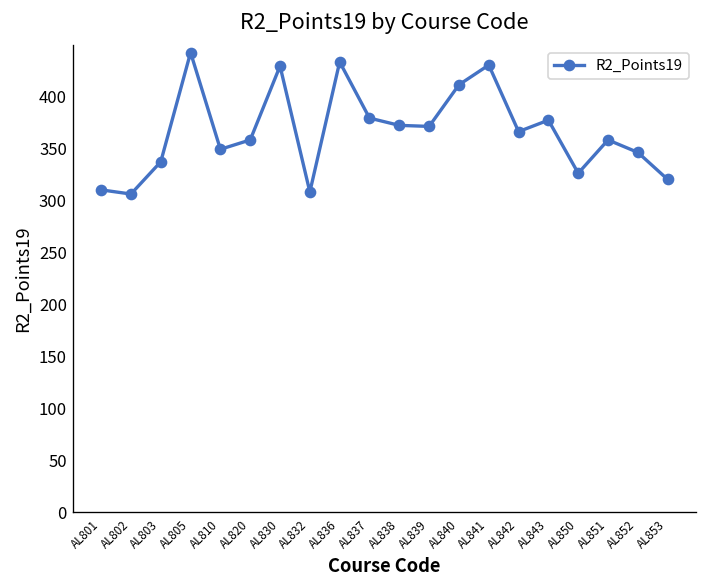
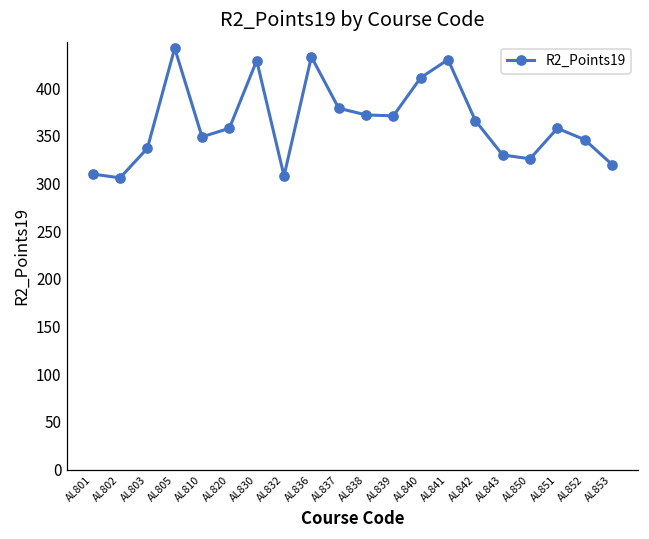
  {
    "AL801": 310,
    "AL802": 310,
    "AL803": 340,
    "AL805": 440,
    "AL810": 350,
    "AL820": 360,
    "AL830": 430,
    "AL832": 310,
    "AL836": 430,
    "AL837": 380,
    "AL838": 370,
    "AL839": 370,
    "AL840": 410,
    "AL841": 430,
    "AL842": 370,
-   "AL843": 380,
+   "AL843": 330,
    "AL850": 330,
    "AL851": 360,
    "AL852": 350,
    "AL853": 320
  }
